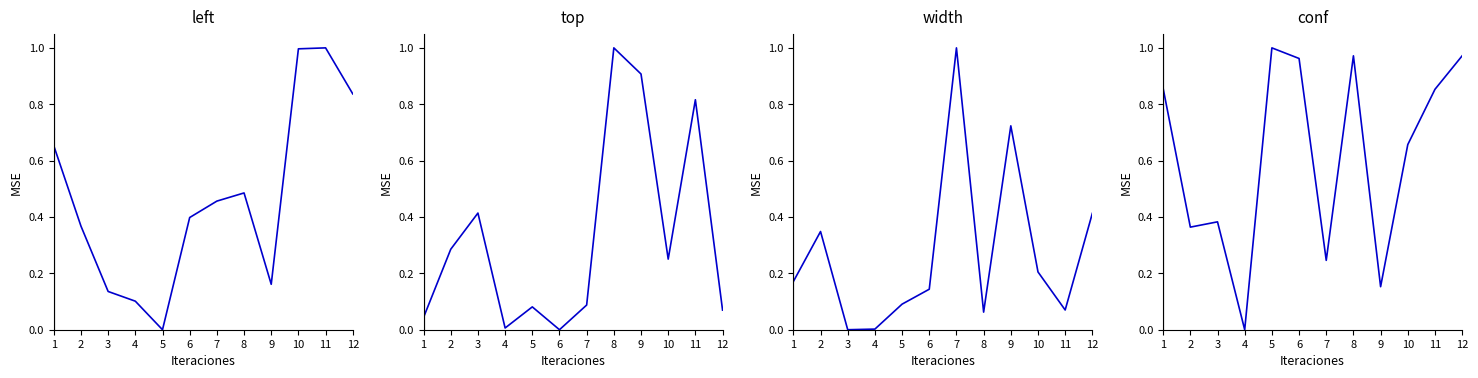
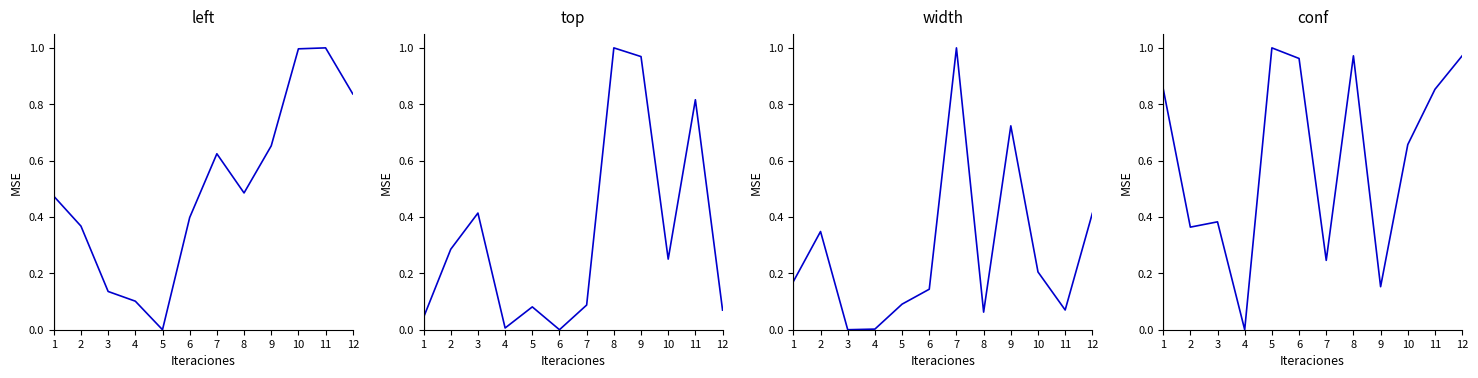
  {
    "left": {
-     "1": 0.65,
+     "1": 0.47,
      "2": 0.37,
      "3": 0.14,
      "4": 0.10,
      "5": 0.00,
      "6": 0.40,
-     "7": 0.46,
+     "7": 0.62,
      "8": 0.49,
-     "9": 0.16,
+     "9": 0.65,
      "10": 1.00,
      "11": 1.00,
      "12": 0.84
    },
    "top": {
      "1": 0.04,
      "2": 0.29,
      "3": 0.41,
      "4": 0.01,
      "5": 0.08,
      "6": 0.00,
      "7": 0.09,
      "8": 1.00,
-     "9": 0.91,
+     "9": 0.97,
      "10": 0.25,
      "11": 0.82,
      "12": 0.07
    },
    "width": {
      "1": 0.17,
      "2": 0.35,
      "3": 0.00,
      "4": 0.00,
      "5": 0.09,
      "6": 0.14,
      "7": 1.00,
      "8": 0.06,
      "9": 0.72,
      "10": 0.20,
      "11": 0.07,
      "12": 0.41
    },
    "conf": {
      "1": 0.86,
      "2": 0.36,
      "3": 0.38,
      "4": 0.00,
      "5": 1.00,
      "6": 0.96,
      "7": 0.25,
      "8": 0.97,
      "9": 0.15,
      "10": 0.66,
      "11": 0.85,
      "12": 0.97
    }
  }
